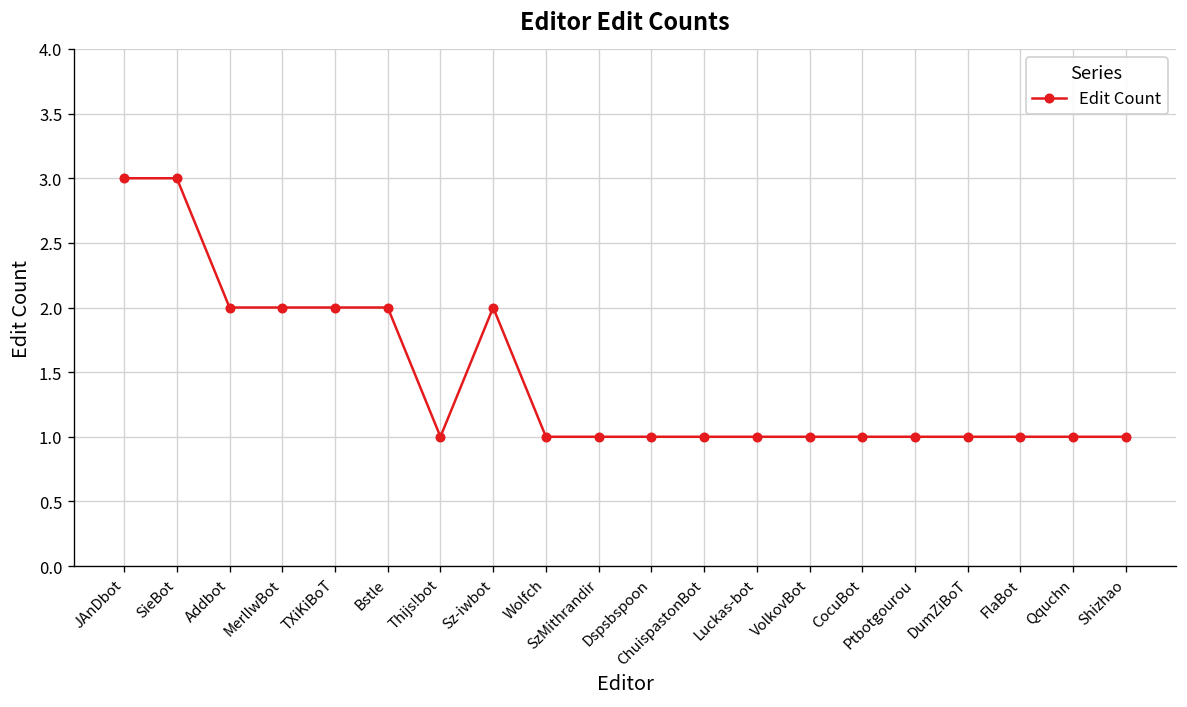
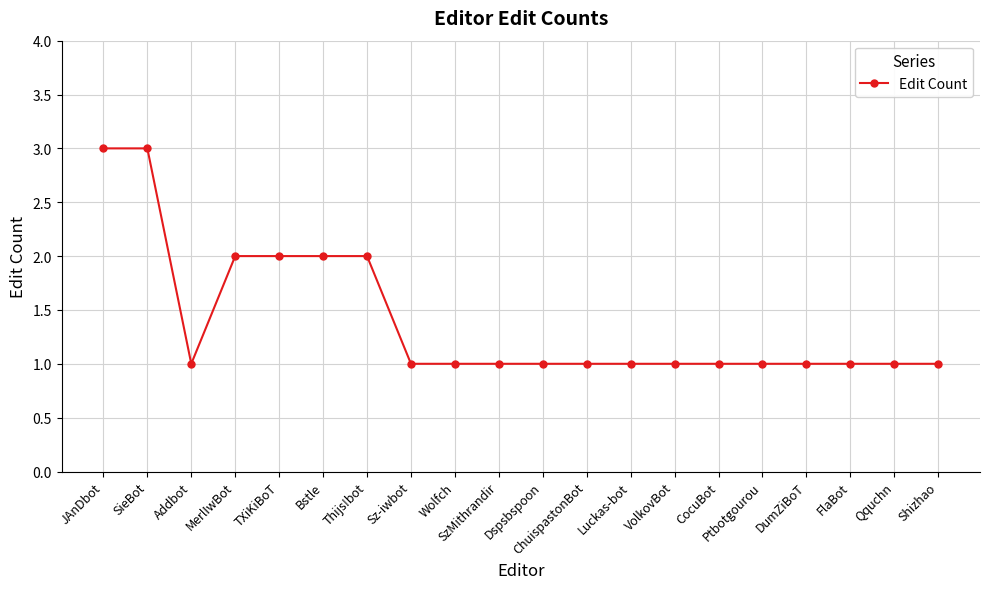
  {
    "JAnDbot": 3,
    "SieBot": 3,
-   "Addbot": 2,
+   "Addbot": 1,
    "MerlIwBot": 2,
    "TXiKiBoT": 2,
    "Bstle": 2,
-   "Thijs!bot": 1,
-   "Sz-iwbot": 2,
+   "Thijs!bot": 2,
+   "Sz-iwbot": 1,
    "Wolfch": 1,
    "SzMithrandir": 1,
    "Dspsbspoon": 1,
    "ChuispastonBot": 1,
    "Luckas-bot": 1,
    "VolkovBot": 1,
    "CocuBot": 1,
    "Ptbotgourou": 1,
    "DumZiBoT": 1,
    "FlaBot": 1,
    "Qquchn": 1,
    "Shizhao": 1
  }
